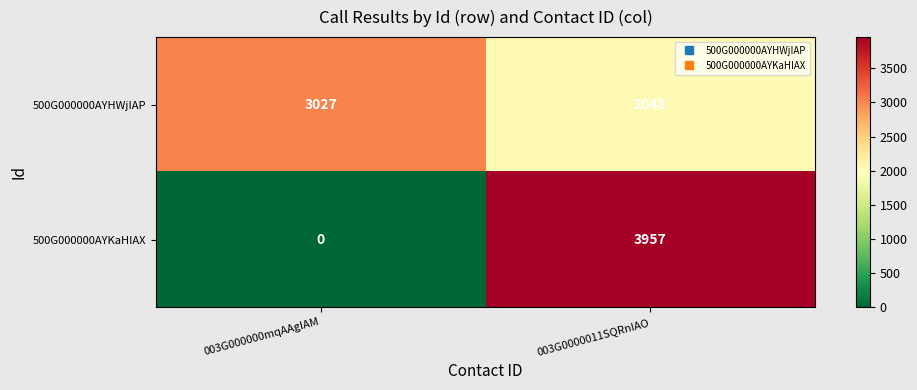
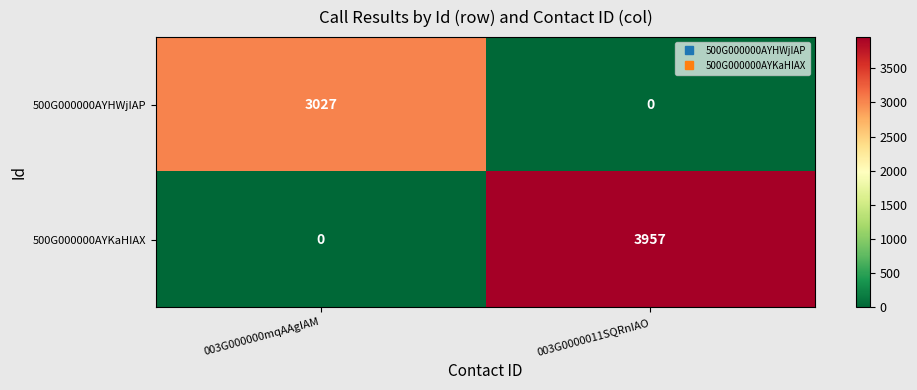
  {
    "500G000000AYHWjIAP": {
      "003G000000mqAAgIAM": 3027,
-     "003G0000011SQRnIAO": 2048
+     "003G0000011SQRnIAO": 0
    },
    "500G000000AYKaHIAX": {
      "003G000000mqAAgIAM": 0,
      "003G0000011SQRnIAO": 3957
    }
  }
